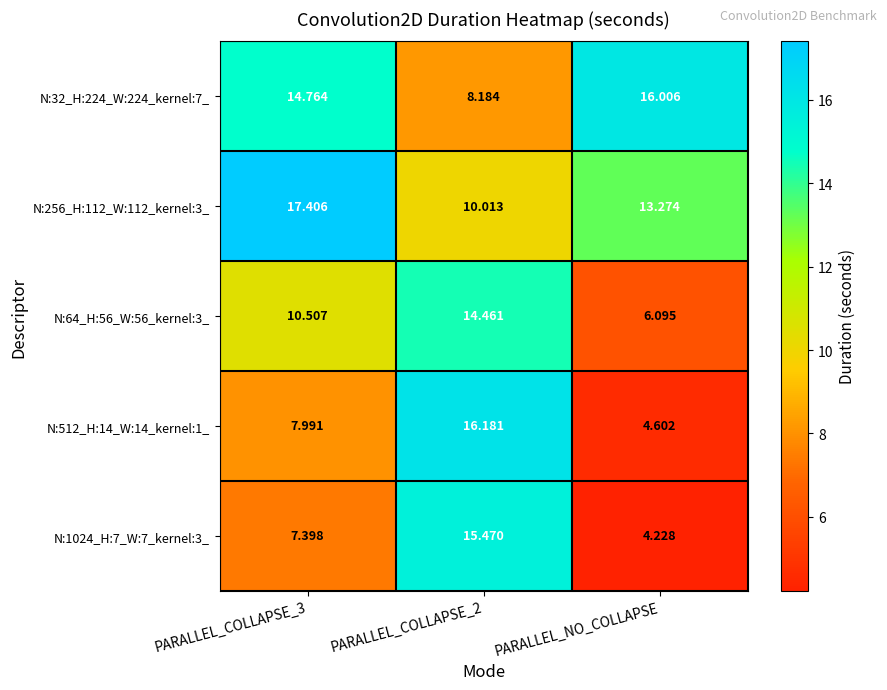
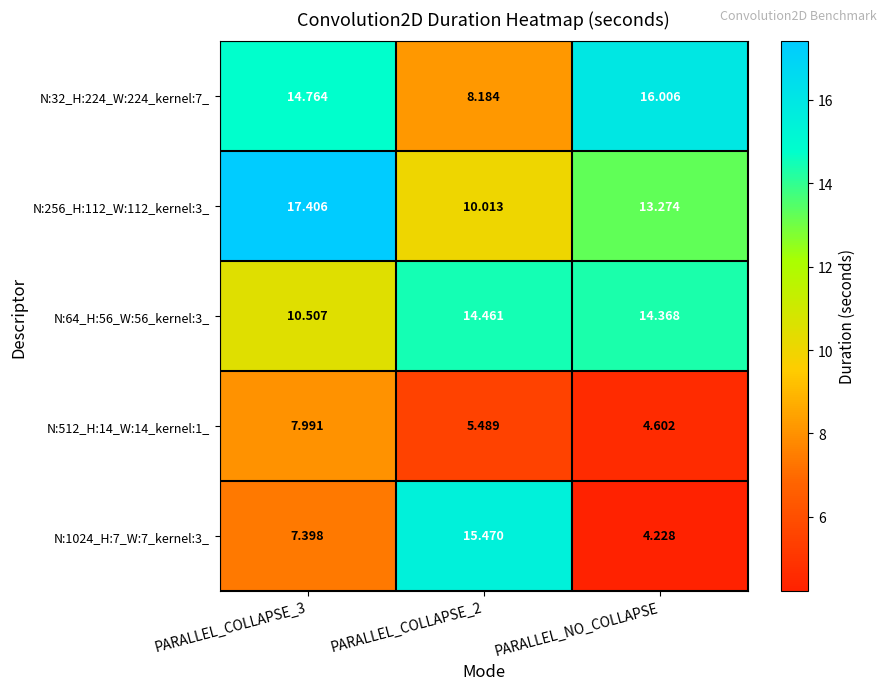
  {
    "N:32_H:224_W:224_kernel:7_": {
      "PARALLEL_COLLAPSE_3": 14.764,
      "PARALLEL_COLLAPSE_2": 8.184,
      "PARALLEL_NO_COLLAPSE": 16.006
    },
    "N:256_H:112_W:112_kernel:3_": {
      "PARALLEL_COLLAPSE_3": 17.406,
      "PARALLEL_COLLAPSE_2": 10.013,
      "PARALLEL_NO_COLLAPSE": 13.274
    },
    "N:64_H:56_W:56_kernel:3_": {
      "PARALLEL_COLLAPSE_3": 10.507,
      "PARALLEL_COLLAPSE_2": 14.461,
-     "PARALLEL_NO_COLLAPSE": 6.095
+     "PARALLEL_NO_COLLAPSE": 14.368
    },
    "N:512_H:14_W:14_kernel:1_": {
      "PARALLEL_COLLAPSE_3": 7.991,
-     "PARALLEL_COLLAPSE_2": 16.181,
+     "PARALLEL_COLLAPSE_2": 5.489,
      "PARALLEL_NO_COLLAPSE": 4.602
    },
    "N:1024_H:7_W:7_kernel:3_": {
      "PARALLEL_COLLAPSE_3": 7.398,
      "PARALLEL_COLLAPSE_2": 15.470,
      "PARALLEL_NO_COLLAPSE": 4.228
    }
  }
